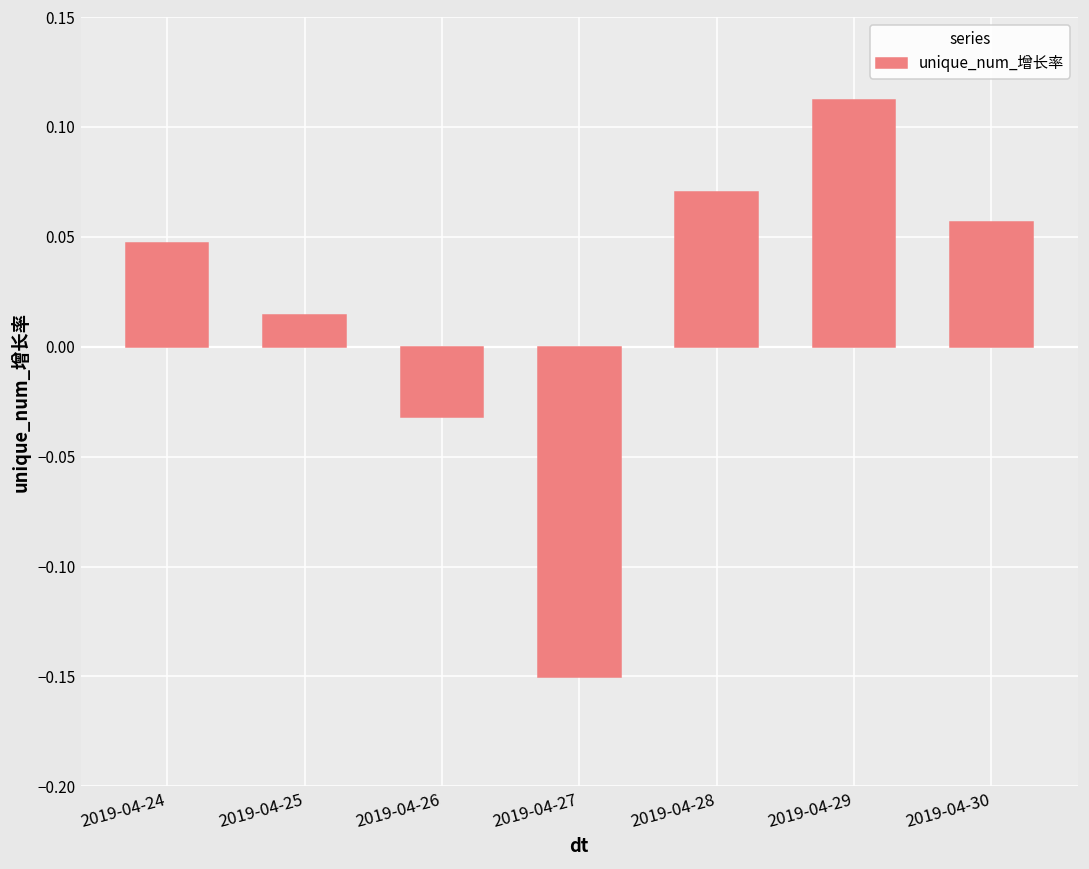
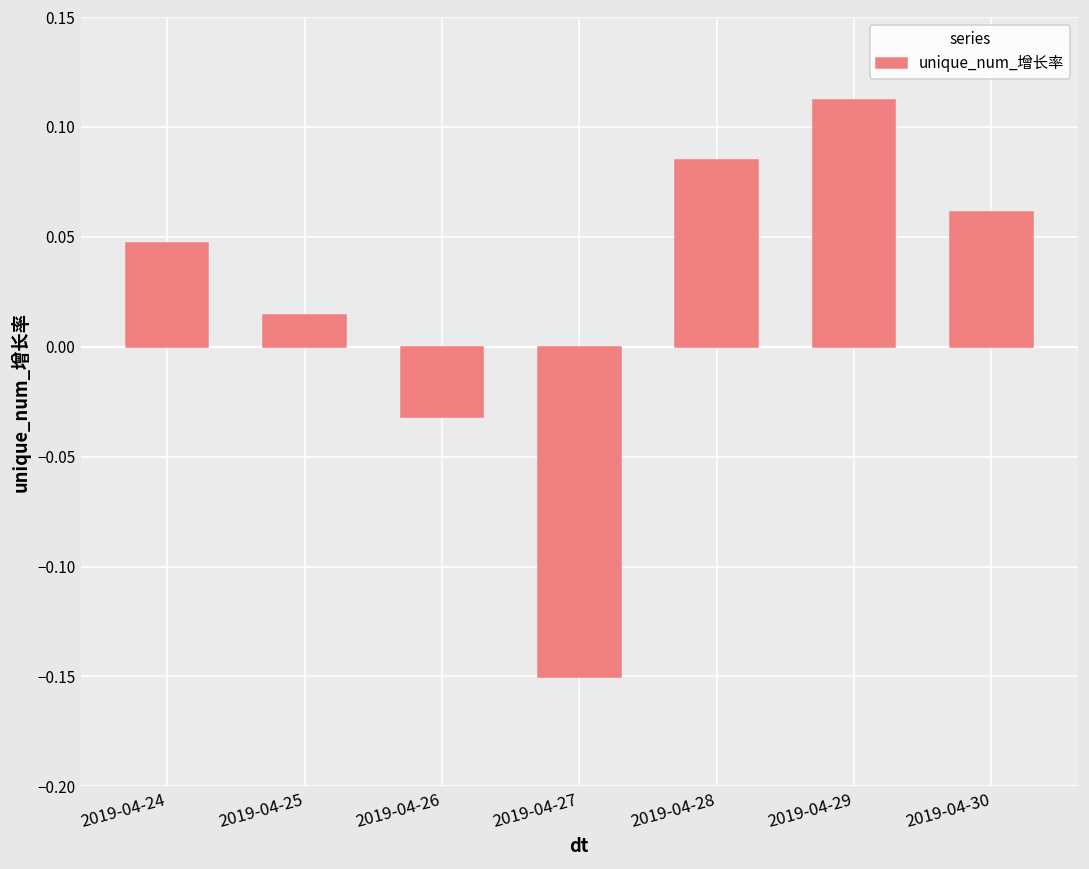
  {
    "2019-04-24": 0.047,
    "2019-04-25": 0.014,
    "2019-04-26": -0.032,
    "2019-04-27": -0.150,
-   "2019-04-28": 0.070,
+   "2019-04-28": 0.085,
    "2019-04-29": 0.112,
-   "2019-04-30": 0.057
+   "2019-04-30": 0.061
  }
